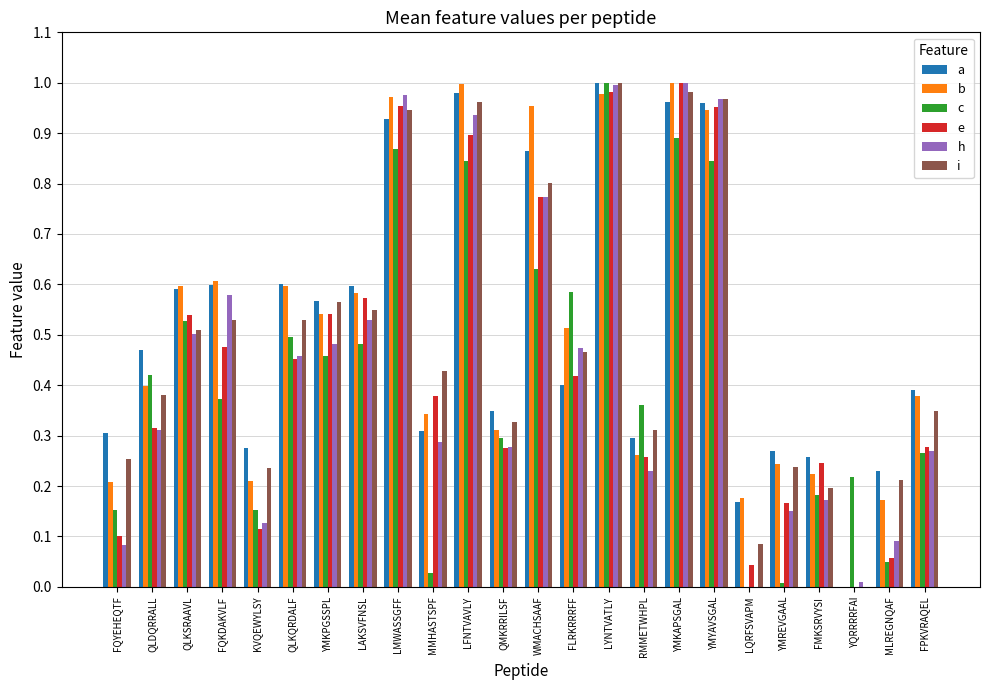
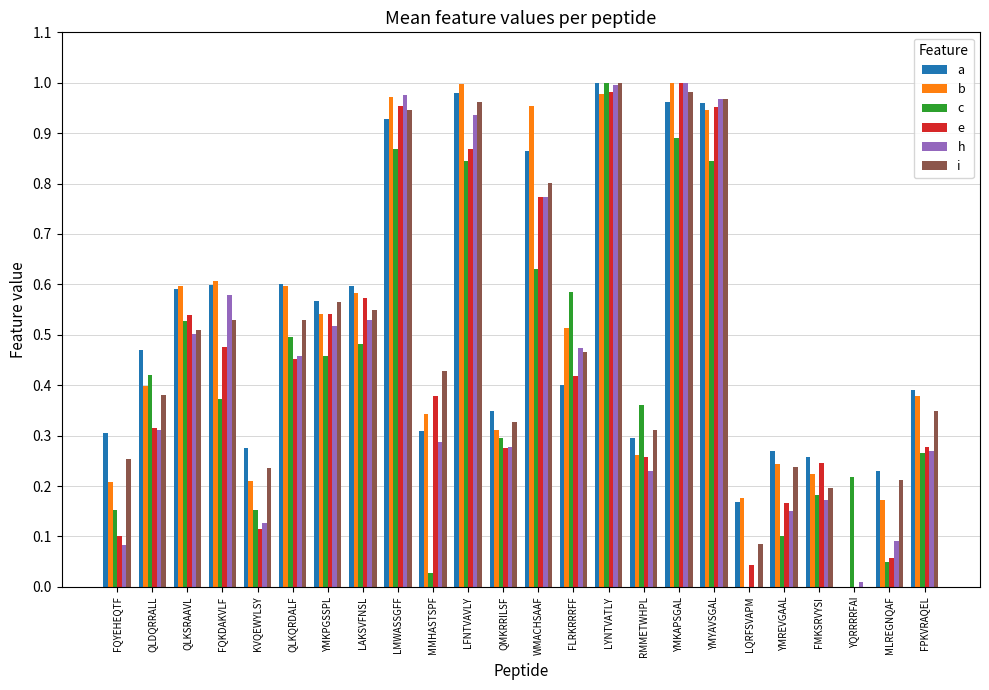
  {
    "a": {
      "FQYEHEQTF": 0.31,
      "QLDQRRALL": 0.47,
      "QLKSRAAVL": 0.59,
      "FQKDAKVLF": 0.60,
      "KVQEWYLSY": 0.27,
      "QLKQRDALF": 0.60,
      "YMKPGSSPL": 0.57,
      "LAKSVFNSL": 0.60,
      "LMWASSGFF": 0.93,
      "MMHASTSPF": 0.31,
      "LFNTVAVLY": 0.98,
      "QMKRRILSF": 0.35,
      "WMACHSAAF": 0.86,
      "FLRKRRRFF": 0.40,
      "LYNTVATLY": 1.00,
      "RMMETWHPL": 0.30,
      "YMKAPSGAL": 0.96,
      "YMYAVSGAL": 0.96,
      "LQRFSVAPM": 0.17,
      "YMREVGAAL": 0.27,
      "FMKSRVYSI": 0.26,
      "YQRRRRFAI": 0.00,
      "MLREGNQAF": 0.23,
      "FPKVRAQEL": 0.39
    },
    "b": {
      "FQYEHEQTF": 0.21,
      "QLDQRRALL": 0.40,
      "QLKSRAAVL": 0.60,
      "FQKDAKVLF": 0.61,
      "KVQEWYLSY": 0.21,
      "QLKQRDALF": 0.60,
      "YMKPGSSPL": 0.54,
      "LAKSVFNSL": 0.58,
      "LMWASSGFF": 0.97,
      "MMHASTSPF": 0.34,
      "LFNTVAVLY": 1.00,
      "QMKRRILSF": 0.31,
      "WMACHSAAF": 0.95,
      "FLRKRRRFF": 0.51,
      "LYNTVATLY": 0.98,
      "RMMETWHPL": 0.26,
      "YMKAPSGAL": 1.00,
      "YMYAVSGAL": 0.95,
      "LQRFSVAPM": 0.18,
      "YMREVGAAL": 0.24,
      "FMKSRVYSI": 0.22,
      "YQRRRRFAI": 0.00,
      "MLREGNQAF": 0.17,
      "FPKVRAQEL": 0.38
    },
    "c": {
      "FQYEHEQTF": 0.15,
      "QLDQRRALL": 0.42,
      "QLKSRAAVL": 0.53,
      "FQKDAKVLF": 0.37,
      "KVQEWYLSY": 0.15,
      "QLKQRDALF": 0.50,
      "YMKPGSSPL": 0.46,
      "LAKSVFNSL": 0.48,
      "LMWASSGFF": 0.87,
      "MMHASTSPF": 0.03,
      "LFNTVAVLY": 0.84,
      "QMKRRILSF": 0.30,
      "WMACHSAAF": 0.63,
      "FLRKRRRFF": 0.58,
      "LYNTVATLY": 1.00,
      "RMMETWHPL": 0.36,
      "YMKAPSGAL": 0.89,
      "YMYAVSGAL": 0.84,
      "LQRFSVAPM": 0.00,
-     "YMREVGAAL": 0.01,
+     "YMREVGAAL": 0.10,
      "FMKSRVYSI": 0.18,
      "YQRRRRFAI": 0.22,
      "MLREGNQAF": 0.05,
      "FPKVRAQEL": 0.27
    },
    "e": {
      "FQYEHEQTF": 0.10,
      "QLDQRRALL": 0.32,
      "QLKSRAAVL": 0.54,
      "FQKDAKVLF": 0.48,
      "KVQEWYLSY": 0.12,
      "QLKQRDALF": 0.45,
      "YMKPGSSPL": 0.54,
      "LAKSVFNSL": 0.57,
      "LMWASSGFF": 0.95,
      "MMHASTSPF": 0.38,
-     "LFNTVAVLY": 0.90,
+     "LFNTVAVLY": 0.87,
      "QMKRRILSF": 0.28,
      "WMACHSAAF": 0.77,
      "FLRKRRRFF": 0.42,
      "LYNTVATLY": 0.98,
      "RMMETWHPL": 0.26,
      "YMKAPSGAL": 1.00,
      "YMYAVSGAL": 0.95,
      "LQRFSVAPM": 0.04,
      "YMREVGAAL": 0.17,
      "FMKSRVYSI": 0.25,
      "YQRRRRFAI": 0.00,
      "MLREGNQAF": 0.06,
      "FPKVRAQEL": 0.28
    },
    "h": {
      "FQYEHEQTF": 0.08,
      "QLDQRRALL": 0.31,
      "QLKSRAAVL": 0.50,
      "FQKDAKVLF": 0.58,
      "KVQEWYLSY": 0.13,
      "QLKQRDALF": 0.46,
-     "YMKPGSSPL": 0.48,
+     "YMKPGSSPL": 0.52,
      "LAKSVFNSL": 0.53,
      "LMWASSGFF": 0.98,
      "MMHASTSPF": 0.29,
      "LFNTVAVLY": 0.94,
      "QMKRRILSF": 0.28,
      "WMACHSAAF": 0.77,
      "FLRKRRRFF": 0.47,
      "LYNTVATLY": 0.99,
      "RMMETWHPL": 0.23,
      "YMKAPSGAL": 1.00,
      "YMYAVSGAL": 0.97,
      "LQRFSVAPM": 0.00,
      "YMREVGAAL": 0.15,
      "FMKSRVYSI": 0.17,
      "YQRRRRFAI": 0.01,
      "MLREGNQAF": 0.09,
      "FPKVRAQEL": 0.27
    },
    "i": {
      "FQYEHEQTF": 0.25,
      "QLDQRRALL": 0.38,
      "QLKSRAAVL": 0.51,
      "FQKDAKVLF": 0.53,
      "KVQEWYLSY": 0.24,
      "QLKQRDALF": 0.53,
      "YMKPGSSPL": 0.56,
      "LAKSVFNSL": 0.55,
      "LMWASSGFF": 0.95,
      "MMHASTSPF": 0.43,
      "LFNTVAVLY": 0.96,
      "QMKRRILSF": 0.33,
      "WMACHSAAF": 0.80,
      "FLRKRRRFF": 0.47,
      "LYNTVATLY": 1.00,
      "RMMETWHPL": 0.31,
      "YMKAPSGAL": 0.98,
      "YMYAVSGAL": 0.97,
      "LQRFSVAPM": 0.09,
      "YMREVGAAL": 0.24,
      "FMKSRVYSI": 0.20,
      "YQRRRRFAI": 0.00,
      "MLREGNQAF": 0.21,
      "FPKVRAQEL": 0.35
    }
  }
